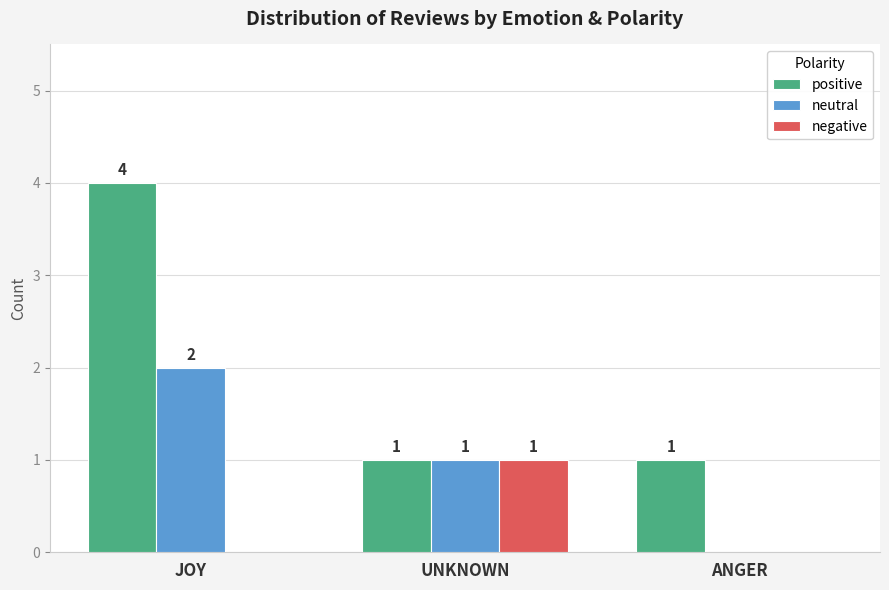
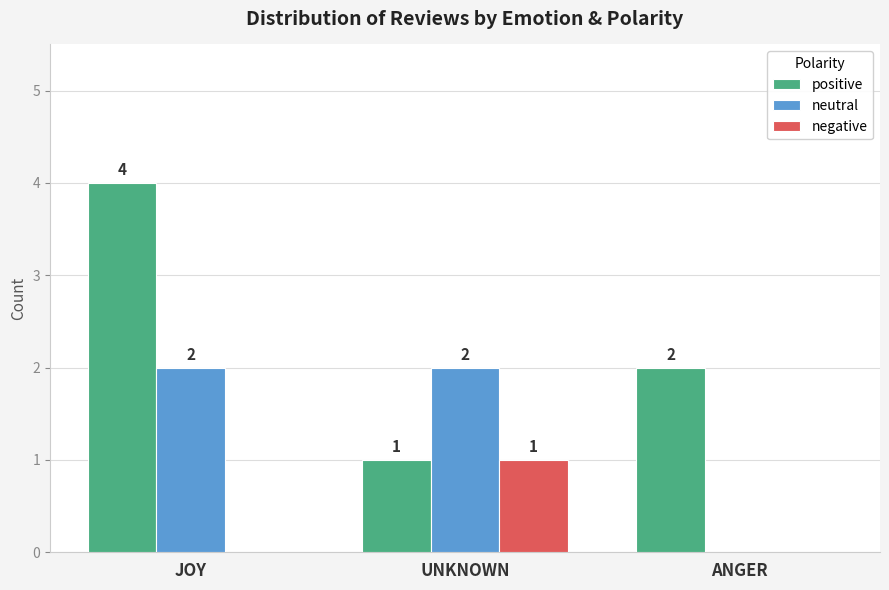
  {
    "positive": {
      "JOY": 4,
      "UNKNOWN": 1,
-     "ANGER": 1
+     "ANGER": 2
    },
    "neutral": {
      "JOY": 2,
-     "UNKNOWN": 1
+     "UNKNOWN": 2
    },
    "negative": {
      "UNKNOWN": 1
    }
  }
